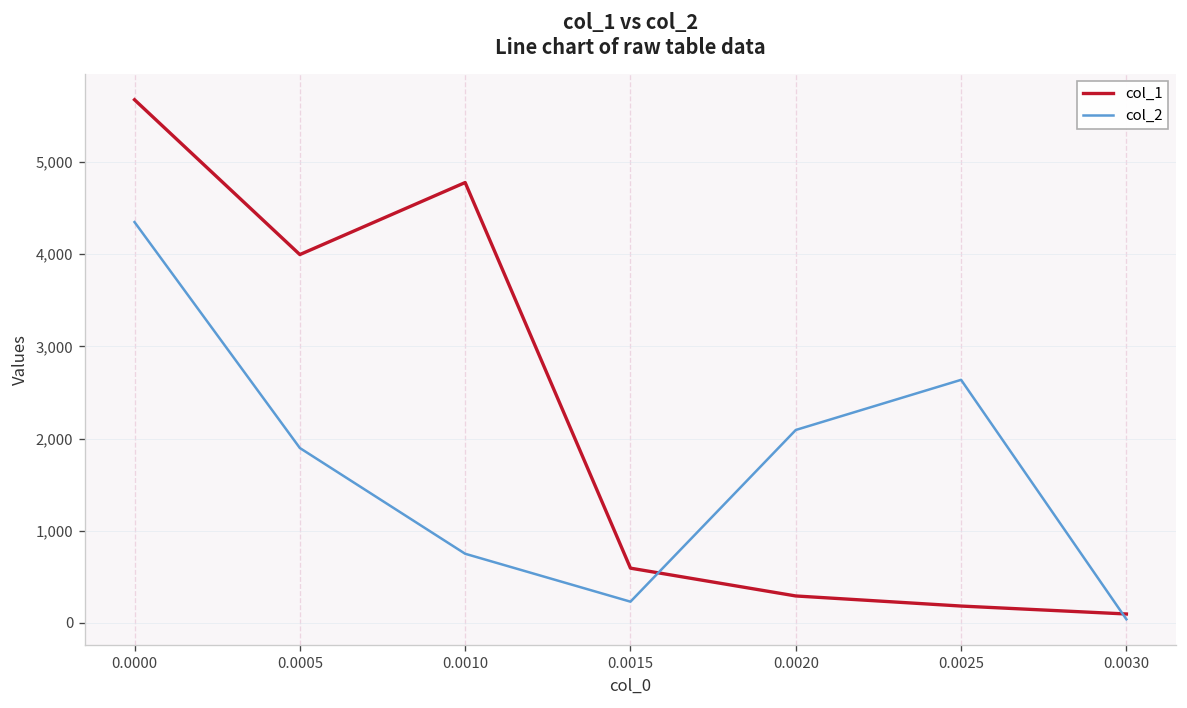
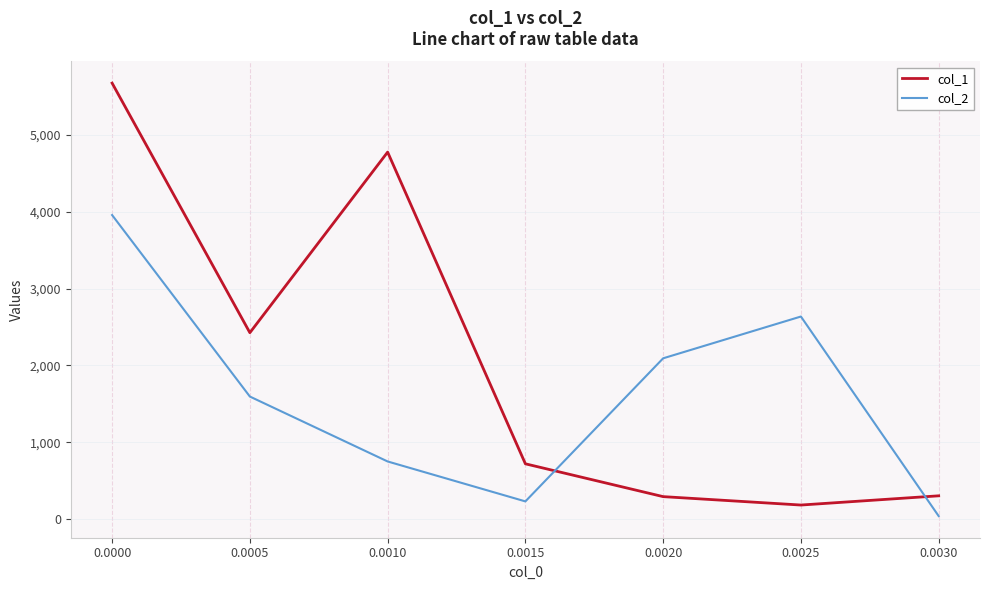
  {
    "col_1": {
      "0.0000": "5,700",
-     "0.0005": "4,000",
+     "0.0005": "2,400",
      "0.0010": "4,800",
-     "0.0015": "600",
+     "0.0015": "700",
      "0.0020": "300",
      "0.0025": "200",
-     "0.0030": "100"
+     "0.0030": "300"
    },
    "col_2": {
-     "0.0000": "4,300",
-     "0.0005": "1,900",
+     "0.0000": "4,000",
+     "0.0005": "1,600",
      "0.0010": "700",
      "0.0015": "200",
      "0.0020": "2,100",
      "0.0025": "2,600",
      "0.0030": "0"
    }
  }
